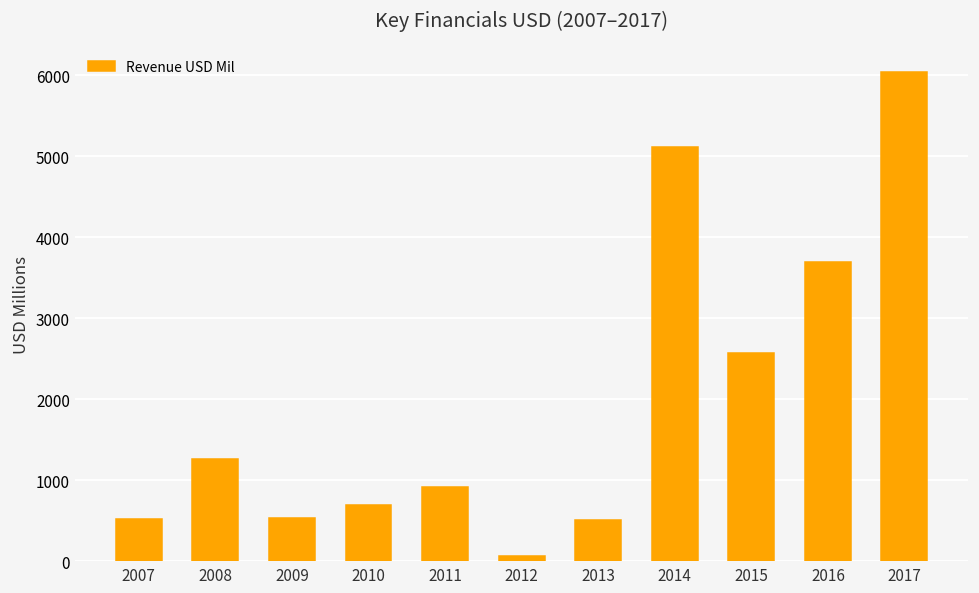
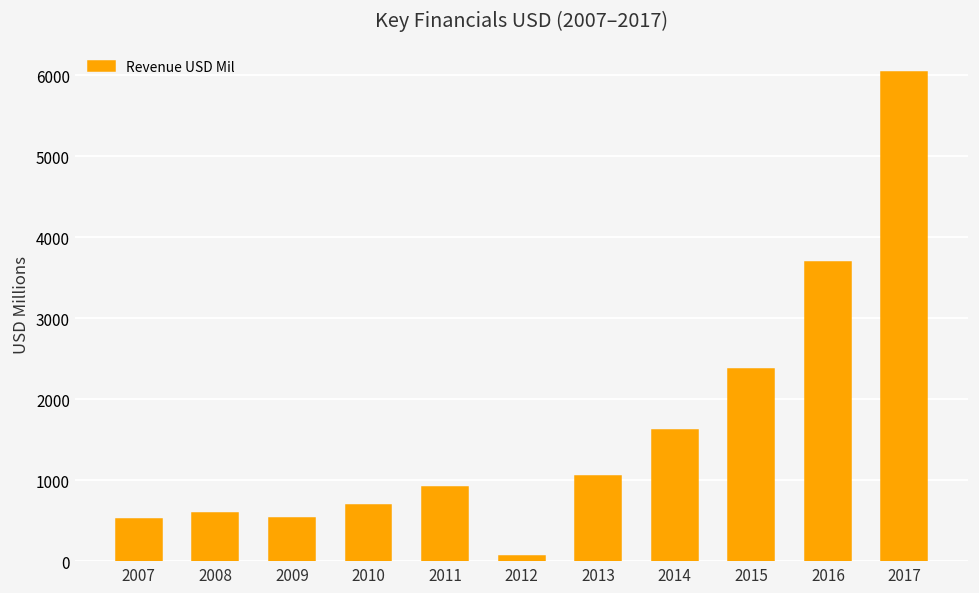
  {
    "2007": 500,
-   "2008": 1300,
+   "2008": 600,
    "2009": 500,
    "2010": 700,
    "2011": 900,
    "2012": 100,
-   "2013": 500,
-   "2014": 5100,
-   "2015": 2600,
+   "2013": 1100,
+   "2014": 1600,
+   "2015": 2400,
    "2016": 3700,
    "2017": 6000
  }
